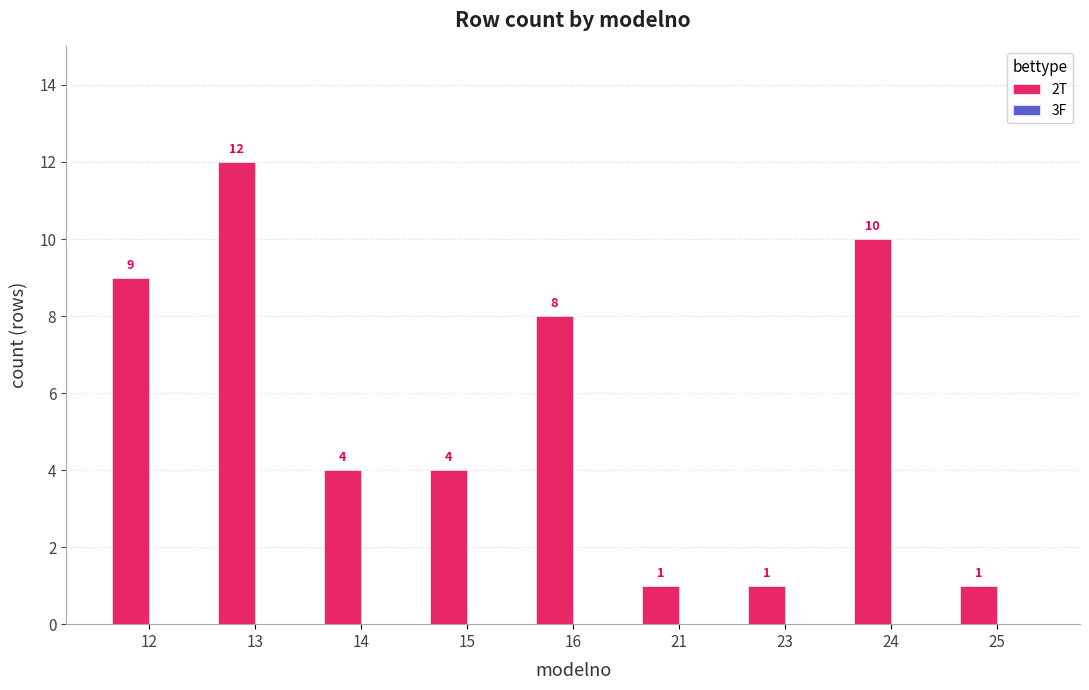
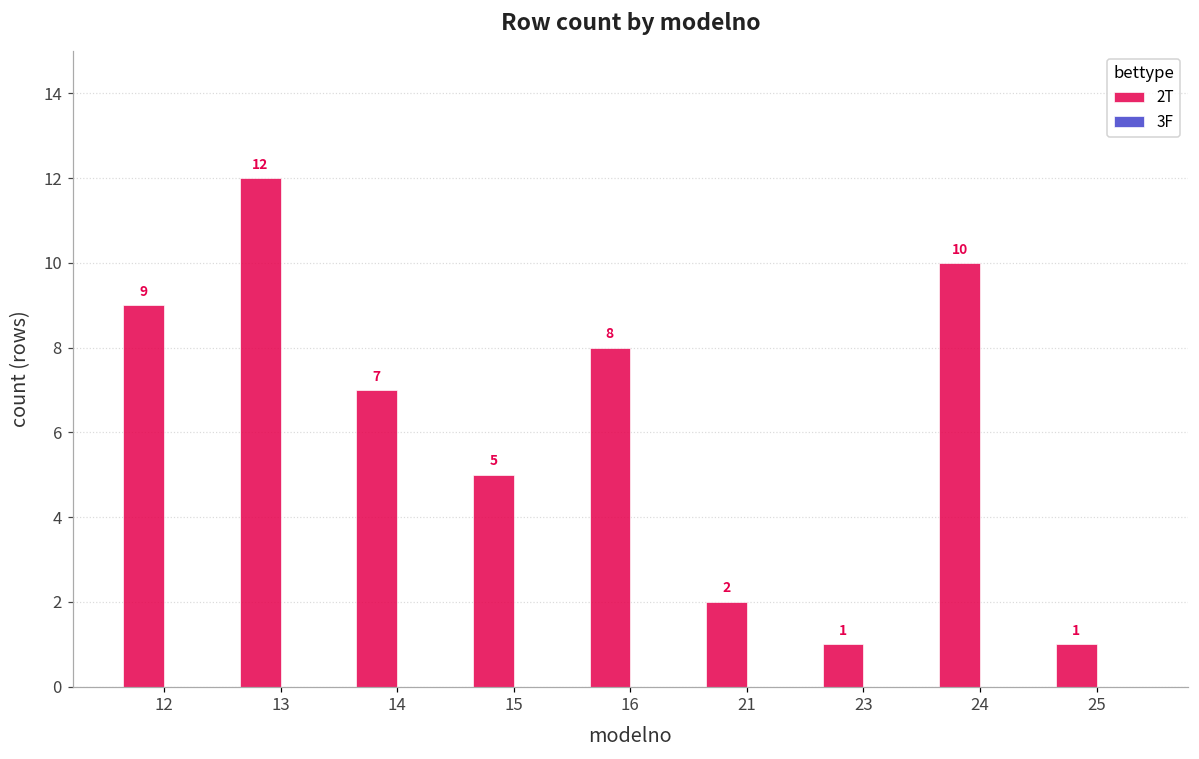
  {
    "2T": {
      "12": 9,
      "13": 12,
-     "14": 4,
-     "15": 4,
+     "14": 7,
+     "15": 5,
      "16": 8,
-     "21": 1,
+     "21": 2,
      "23": 1,
      "24": 10,
      "25": 1
    },
    "3F": {
      "12": 0.0,
      "13": 0.0,
      "14": 0.0,
      "15": 0.0,
      "16": 0.0,
      "21": 0.0,
      "23": 0.0,
      "24": 0.0,
      "25": 0.0
    }
  }
